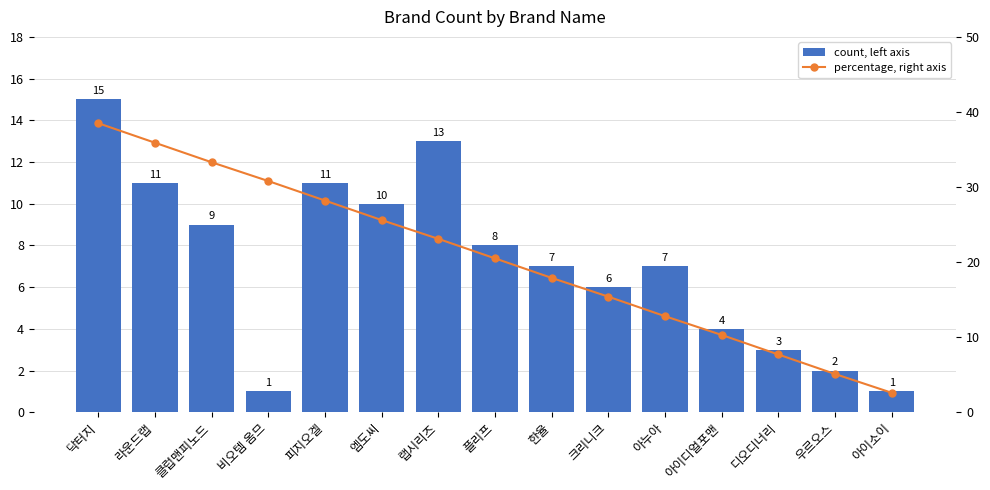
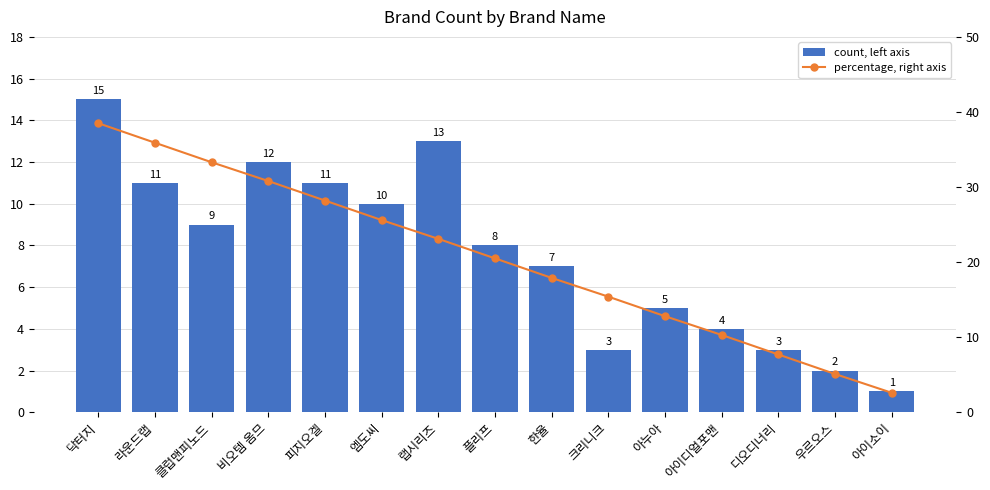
  {
    "count, left axis": {
      "닥터지": 15,
      "라운드랩": 11,
      "클럽맨피노드": 9,
-     "비오템 옴므": 1,
+     "비오템 옴므": 12,
      "피지오겔": 11,
      "엠도씨": 10,
      "랩시리즈": 13,
      "플리프": 8,
      "한율": 7,
-     "크리니크": 6,
-     "아누아": 7,
+     "크리니크": 3,
+     "아누아": 5,
      "아이디얼포맨": 4,
      "디오디너리": 3,
      "우르오스": 2,
      "아이소이": 1
    }
  }
